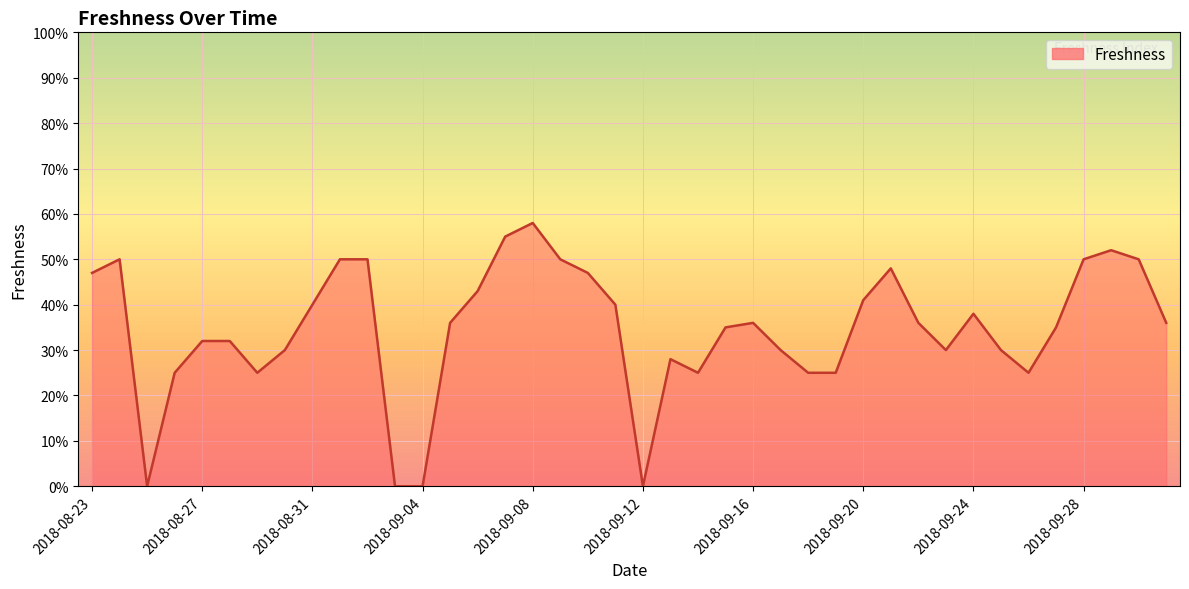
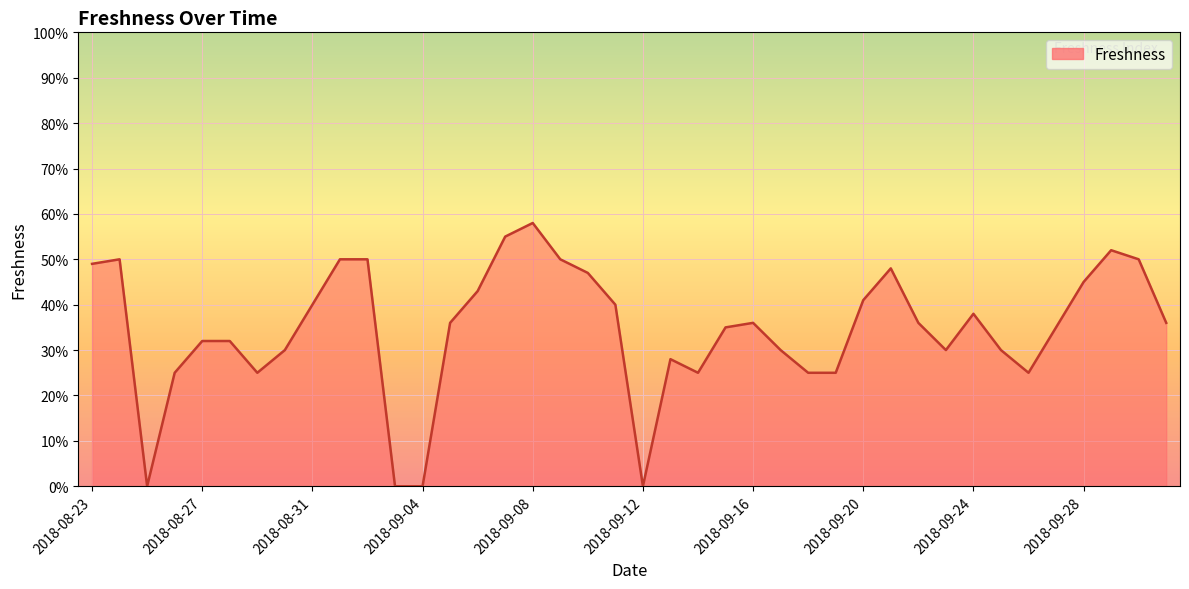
  {
-   "2018-08-23": "47%",
+   "2018-08-23": "49%",
    "2018-08-27": "32%",
    "2018-08-31": "40%",
    "2018-09-04": "0%",
    "2018-09-08": "58%",
    "2018-09-12": "0%",
    "2018-09-16": "36%",
    "2018-09-20": "41%",
    "2018-09-24": "38%",
-   "2018-09-28": "50%"
+   "2018-09-28": "45%"
  }
